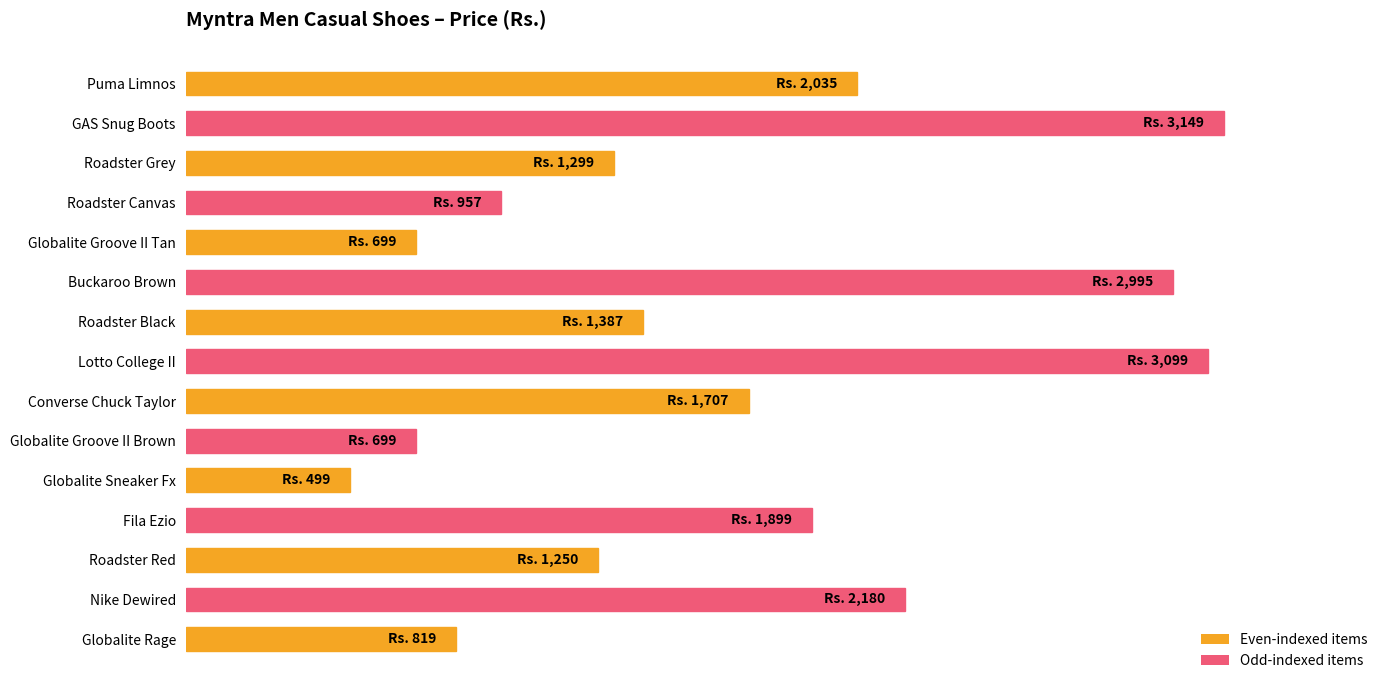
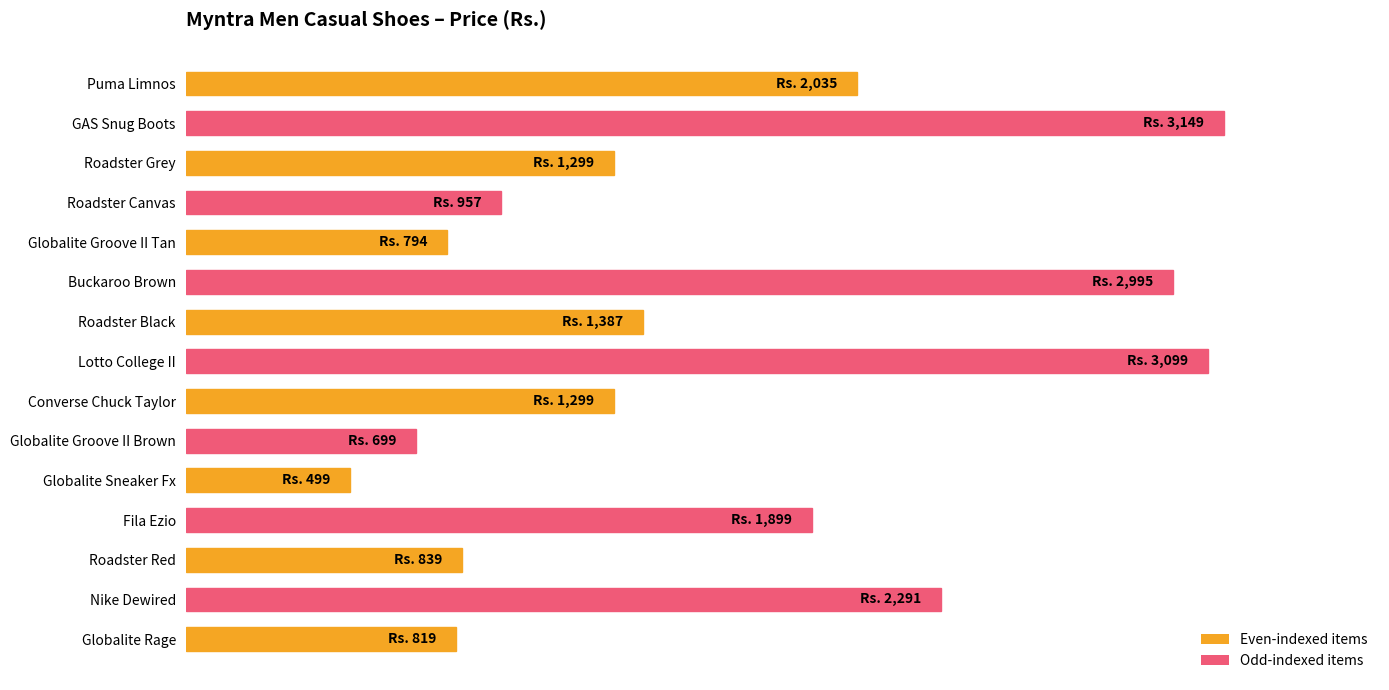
  {
    "Puma Limnos": "2,035",
    "GAS Snug Boots": "3,149",
    "Roadster Grey": "1,299",
    "Roadster Canvas": "957",
-   "Globalite Groove II Tan": "699",
+   "Globalite Groove II Tan": "794",
    "Buckaroo Brown": "2,995",
    "Roadster Black": "1,387",
    "Lotto College II": "3,099",
-   "Converse Chuck Taylor": "1,707",
+   "Converse Chuck Taylor": "1,299",
    "Globalite Groove II Brown": "699",
    "Globalite Sneaker Fx": "499",
    "Fila Ezio": "1,899",
-   "Roadster Red": "1,250",
-   "Nike Dewired": "2,180",
+   "Roadster Red": "839",
+   "Nike Dewired": "2,291",
    "Globalite Rage": "819"
  }
